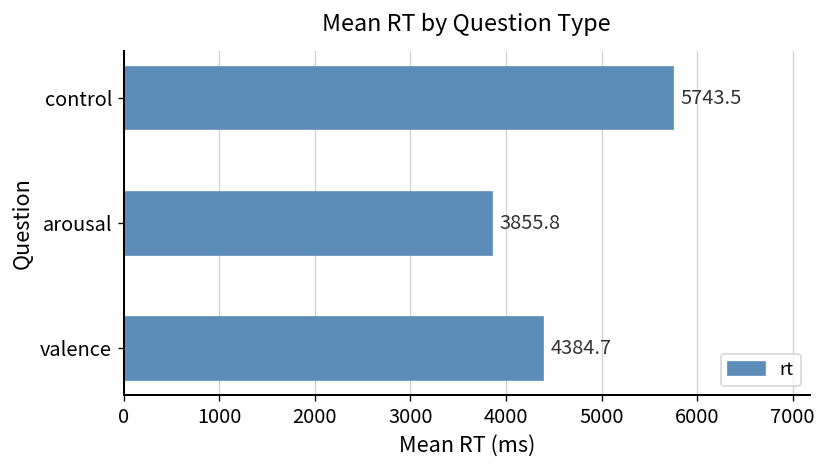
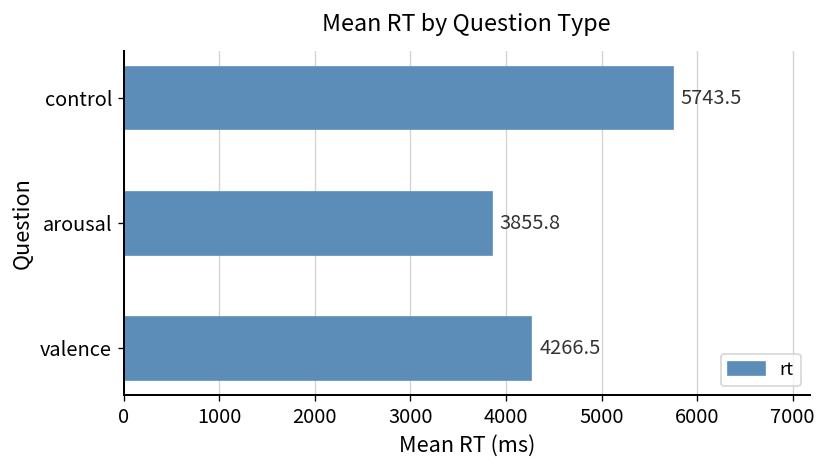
  {
    "control": 5743.5,
    "arousal": 3855.8,
-   "valence": 4384.7
+   "valence": 4266.5
  }
